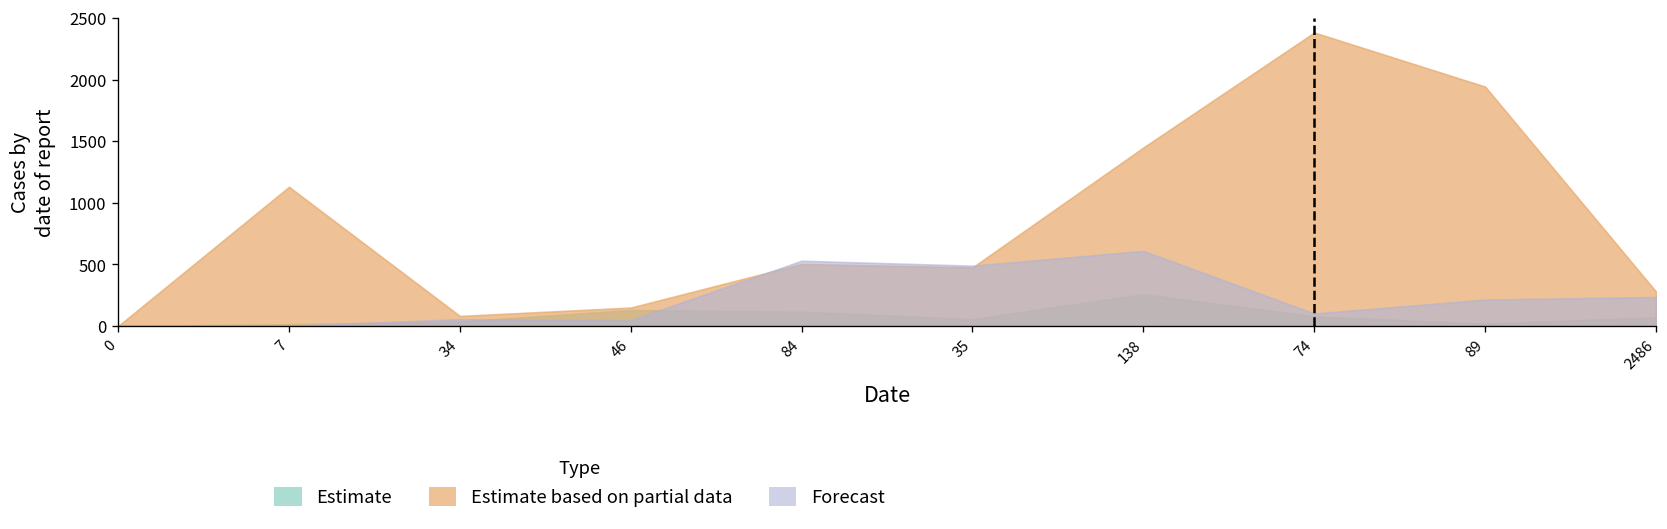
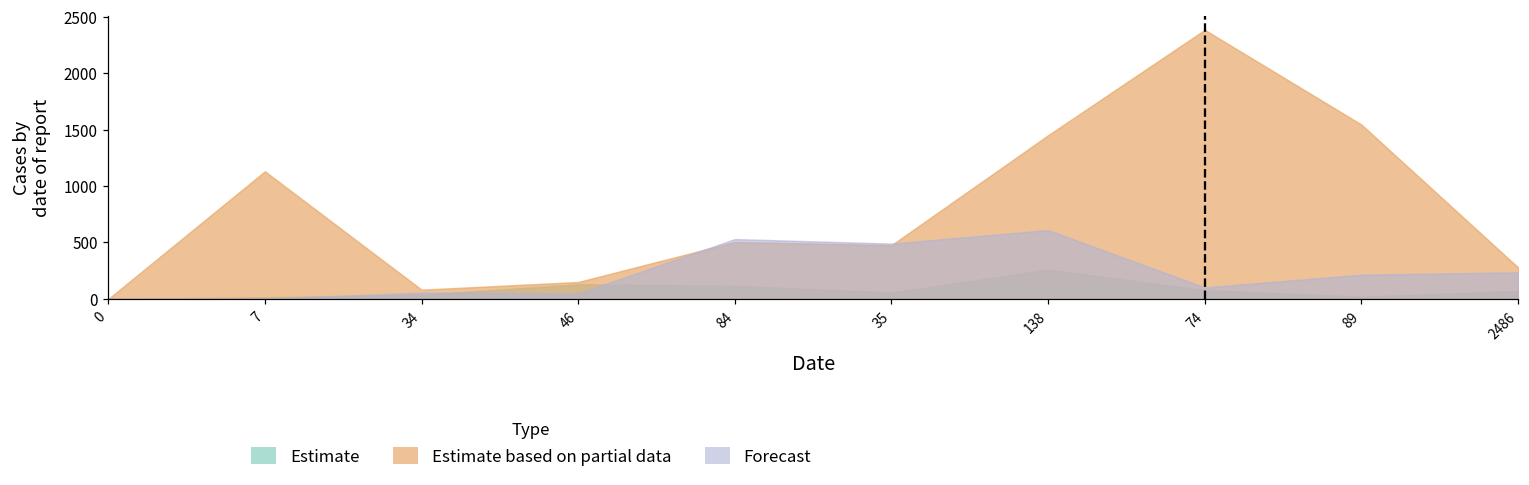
  {
    "Estimate based on partial data": {
      "7": 1130,
      "34": 80,
      "84": 500,
      "138": 1450,
      "74": 2380,
-     "89": 1940,
+     "89": 1540,
      "2486": 280
    }
  }
